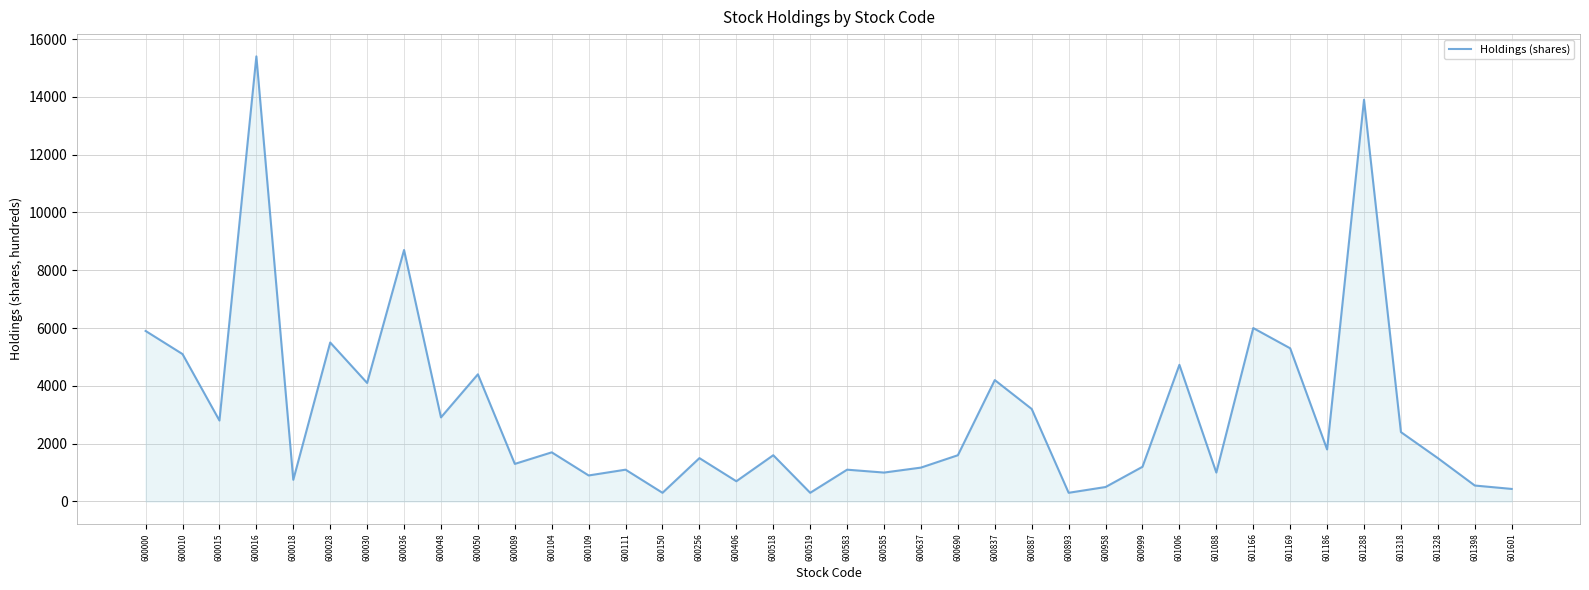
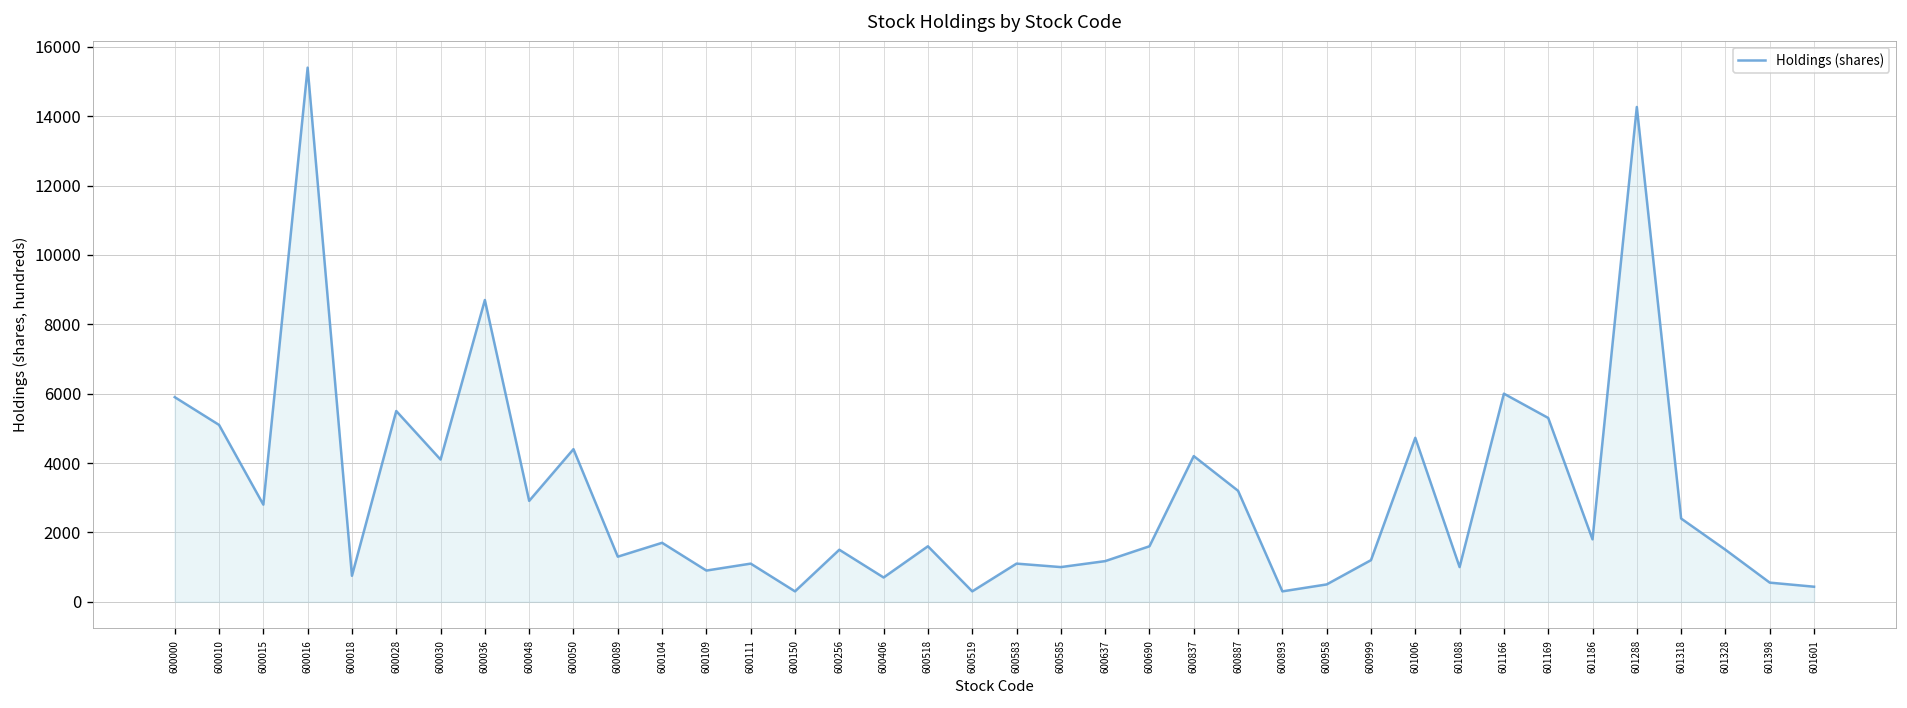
  {
    "600000": 5900,
    "600010": 5100,
    "600015": 2800,
    "600016": 15400,
    "600018": 700,
    "600028": 5500,
    "600030": 4100,
    "600036": 8700,
    "600048": 2900,
    "600050": 4400,
    "600089": 1300,
    "600104": 1700,
    "600109": 900,
    "600111": 1100,
    "600150": 300,
    "600256": 1500,
    "600406": 700,
    "600518": 1600,
    "600519": 300,
    "600583": 1100,
    "600585": 1000,
    "600637": 1200,
    "600690": 1600,
    "600837": 4200,
    "600887": 3200,
    "600893": 300,
    "600958": 500,
    "600999": 1200,
    "601006": 4700,
    "601088": 1000,
    "601166": 6000,
    "601169": 5300,
    "601186": 1800,
-   "601288": 13900,
+   "601288": 14300,
    "601318": 2400,
    "601328": 1500,
    "601398": 600,
    "601601": 400
  }
